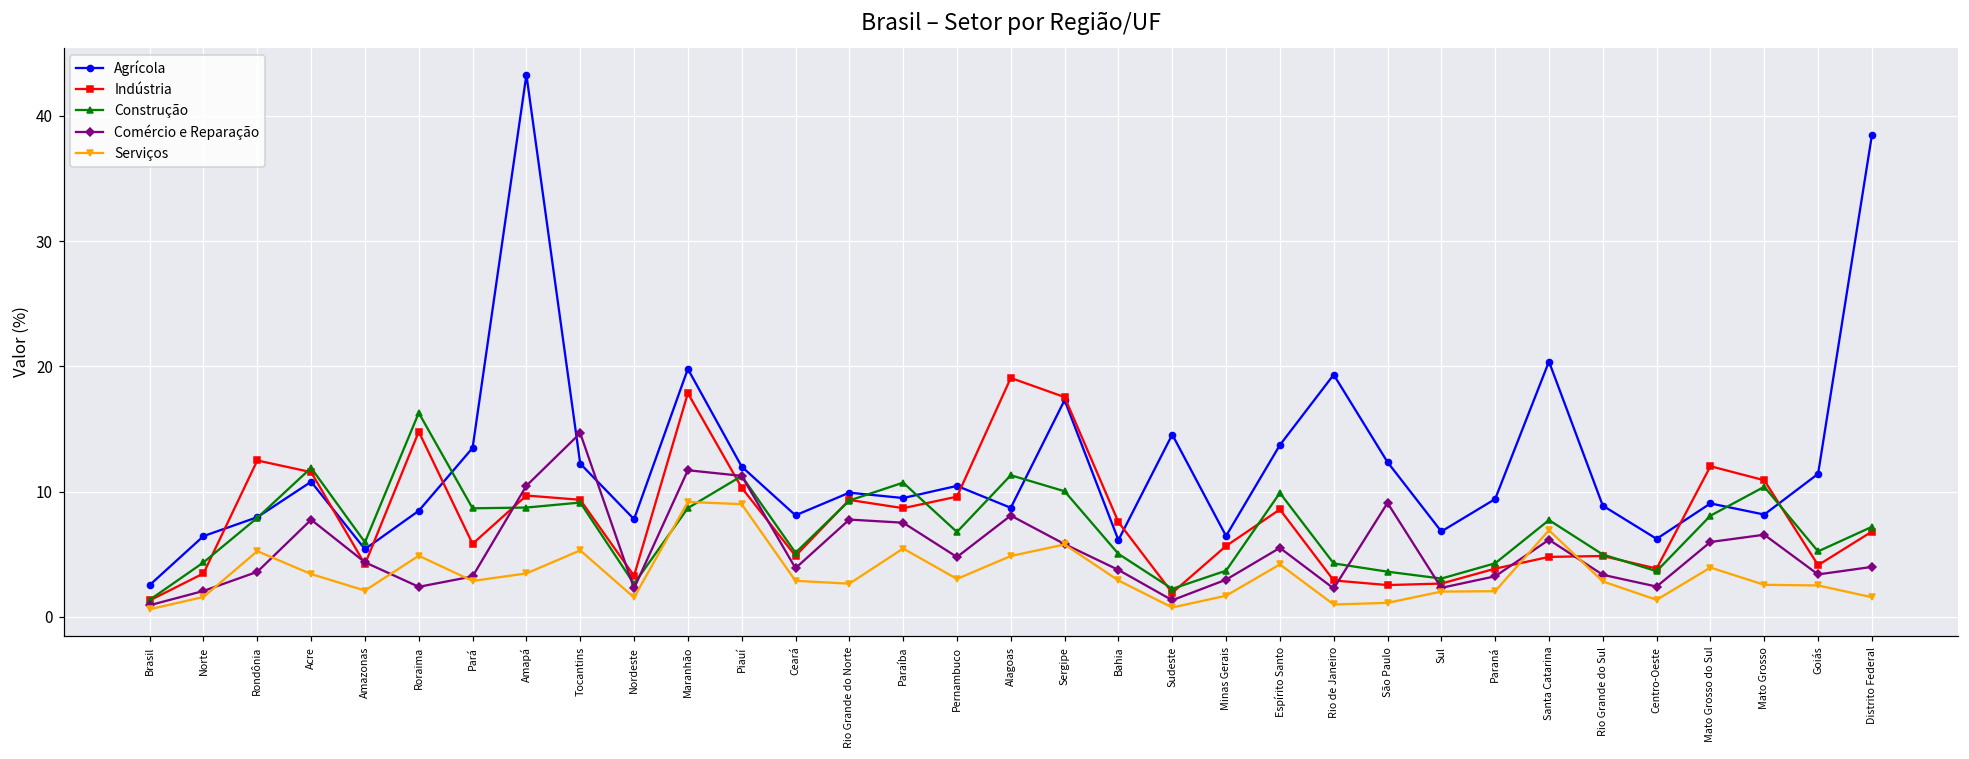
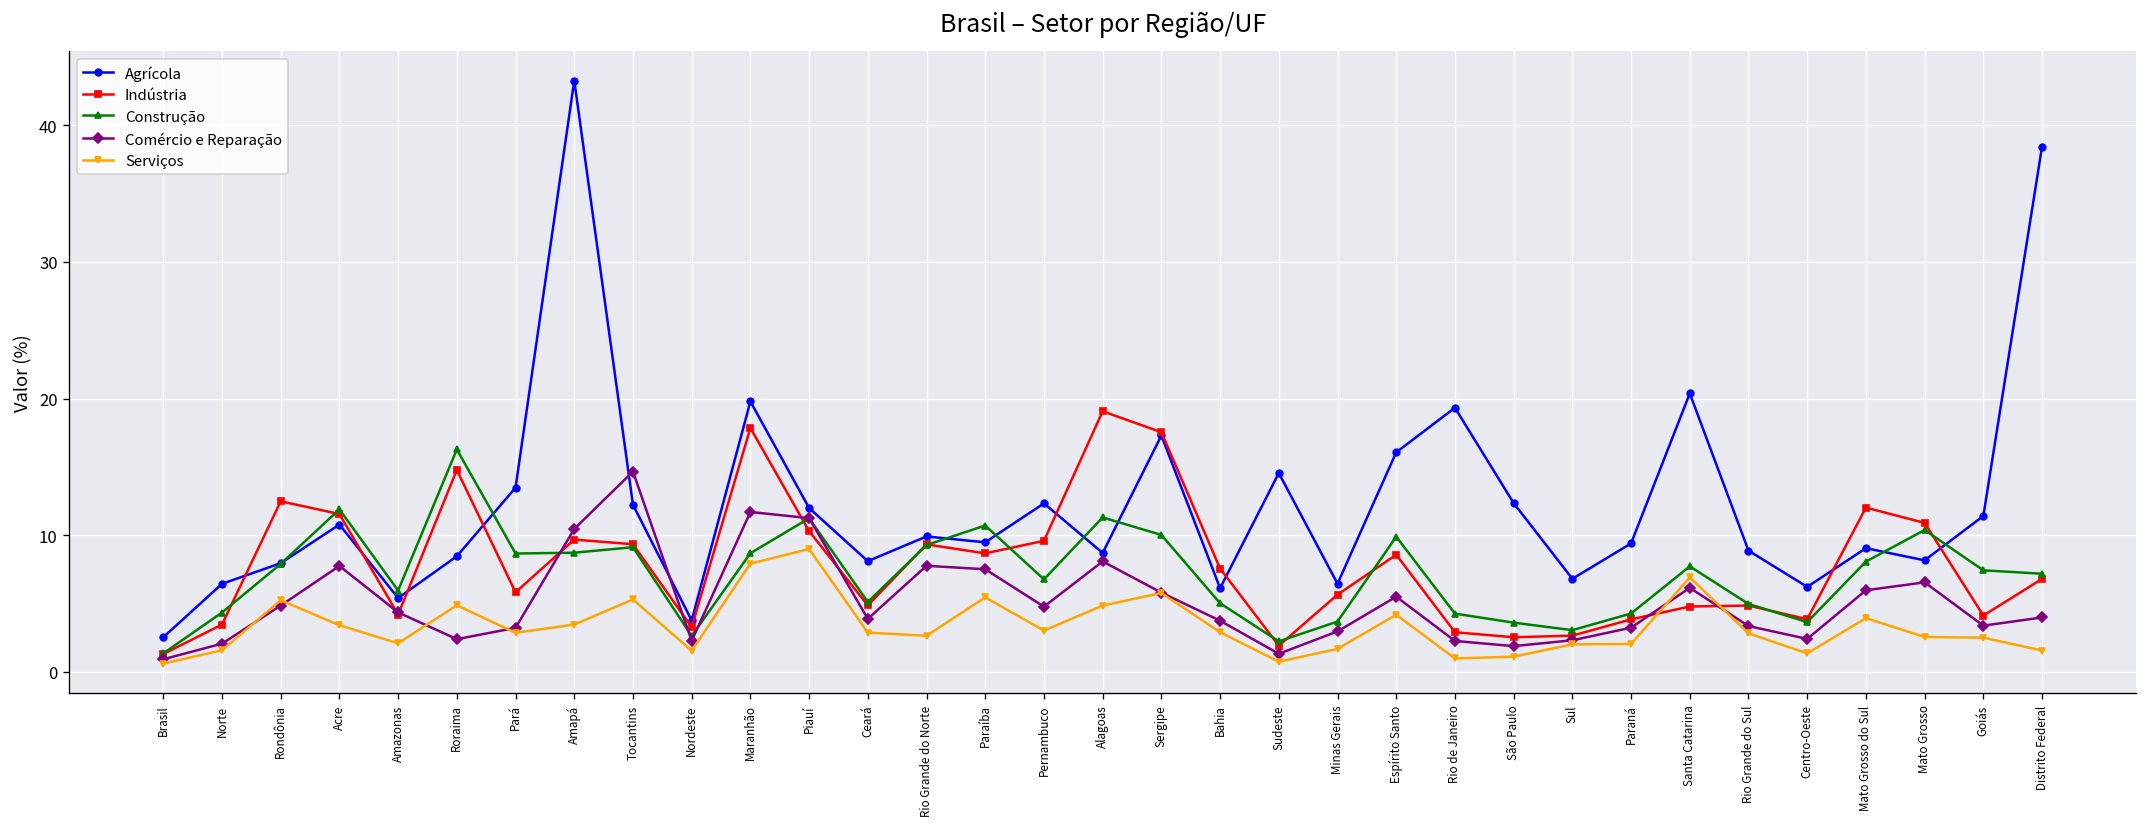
  {
    "Agrícola": {
      "Brasil": 2.5,
      "Norte": 6.4,
      "Acre": 10.8,
      "Amazonas": 5.4,
      "Roraima": 8.5,
      "Pará": 13.5,
      "Amapá": 43.3,
      "Tocantins": 12.2,
-     "Nordeste": 7.8,
+     "Nordeste": 3.8,
      "Maranhão": 19.8,
      "Piauí": 12.0,
      "Ceará": 8.1,
      "Rio Grande do Norte": 9.9,
      "Paraíba": 9.5,
-     "Pernambuco": 10.5,
+     "Pernambuco": 12.3,
      "Alagoas": 8.7,
      "Sergipe": 17.3,
      "Bahia": 6.1,
      "Sudeste": 14.6,
      "Minas Gerais": 6.5,
-     "Espírito Santo": 13.7,
+     "Espírito Santo": 16.1,
      "Rio de Janeiro": 19.3,
      "São Paulo": 12.4,
      "Sul": 6.8,
      "Paraná": 9.4,
      "Santa Catarina": 20.4,
      "Rio Grande do Sul": 8.9,
      "Centro-Oeste": 6.2,
      "Mato Grosso do Sul": 9.1,
      "Mato Grosso": 8.2,
      "Goiás": 11.4,
      "Distrito Federal": 38.5
    },
    "Indústria": {
      "Norte": 3.5,
      "Rondônia": 12.5,
      "Acre": 11.6,
      "Roraima": 14.8,
      "Pará": 5.8,
      "Amapá": 9.7,
      "Nordeste": 3.3,
      "Maranhão": 17.9,
      "Piauí": 10.3,
      "Ceará": 4.9,
      "Paraíba": 8.7,
      "Pernambuco": 9.6,
      "Alagoas": 19.1,
      "Sergipe": 17.5,
      "Bahia": 7.6,
      "Sudeste": 1.9,
      "Minas Gerais": 5.7,
      "Espírito Santo": 8.6,
      "Rio de Janeiro": 2.9,
      "São Paulo": 2.5,
      "Sul": 2.7,
      "Paraná": 3.8,
      "Santa Catarina": 4.8,
      "Mato Grosso do Sul": 12.0,
      "Mato Grosso": 10.9,
      "Goiás": 4.1,
      "Distrito Federal": 6.8
    },
    "Construção": {
      "Norte": 4.3,
      "Acre": 11.9,
      "Amazonas": 6.0,
      "Roraima": 16.3,
      "Pará": 8.7,
      "Amapá": 8.7,
      "Nordeste": 2.6,
      "Maranhão": 8.7,
      "Ceará": 5.1,
      "Paraíba": 10.7,
      "Pernambuco": 6.8,
      "Alagoas": 11.3,
      "Sergipe": 10.0,
      "Bahia": 5.0,
      "Sudeste": 2.2,
      "Minas Gerais": 3.7,
      "Espírito Santo": 9.9,
      "Rio de Janeiro": 4.3,
      "São Paulo": 3.6,
      "Sul": 3.1,
      "Paraná": 4.3,
      "Santa Catarina": 7.7,
      "Mato Grosso do Sul": 8.1,
      "Mato Grosso": 10.4,
-     "Goiás": 5.2,
+     "Goiás": 7.4,
      "Distrito Federal": 7.2
    },
    "Comércio e Reparação": {
      "Brasil": 0.9,
      "Norte": 2.1,
-     "Rondônia": 3.6,
+     "Rondônia": 4.9,
      "Acre": 7.8,
      "Roraima": 2.4,
      "Pará": 3.2,
      "Amapá": 10.5,
      "Tocantins": 14.7,
      "Nordeste": 2.3,
      "Maranhão": 11.7,
      "Ceará": 3.9,
      "Rio Grande do Norte": 7.8,
      "Paraíba": 7.5,
      "Pernambuco": 4.8,
      "Alagoas": 8.1,
      "Bahia": 3.7,
      "Sudeste": 1.3,
      "Minas Gerais": 3.0,
      "Espírito Santo": 5.5,
      "Rio de Janeiro": 2.3,
-     "São Paulo": 9.1,
+     "São Paulo": 1.9,
      "Sul": 2.3,
      "Paraná": 3.2,
      "Santa Catarina": 6.2,
      "Rio Grande do Sul": 3.4,
      "Centro-Oeste": 2.4,
      "Mato Grosso do Sul": 6.0,
      "Mato Grosso": 6.6,
      "Goiás": 3.4,
      "Distrito Federal": 4.0
    },
    "Serviços": {
      "Brasil": 0.6,
      "Norte": 1.6,
      "Rondônia": 5.2,
      "Acre": 3.4,
      "Amazonas": 2.1,
      "Roraima": 4.9,
      "Pará": 2.9,
      "Amapá": 3.5,
      "Tocantins": 5.3,
      "Nordeste": 1.5,
-     "Maranhão": 9.2,
+     "Maranhão": 7.9,
      "Piauí": 9.0,
      "Ceará": 2.9,
      "Rio Grande do Norte": 2.6,
      "Paraíba": 5.5,
      "Pernambuco": 3.0,
      "Alagoas": 4.9,
      "Bahia": 2.9,
      "Sudeste": 0.7,
      "Minas Gerais": 1.7,
      "Espírito Santo": 4.2,
      "Rio de Janeiro": 1.0,
      "São Paulo": 1.1,
      "Sul": 2.0,
      "Paraná": 2.0,
      "Santa Catarina": 6.9,
      "Rio Grande do Sul": 2.8,
      "Centro-Oeste": 1.4,
      "Mato Grosso do Sul": 3.9,
      "Mato Grosso": 2.6,
      "Goiás": 2.5,
      "Distrito Federal": 1.6
    }
  }
